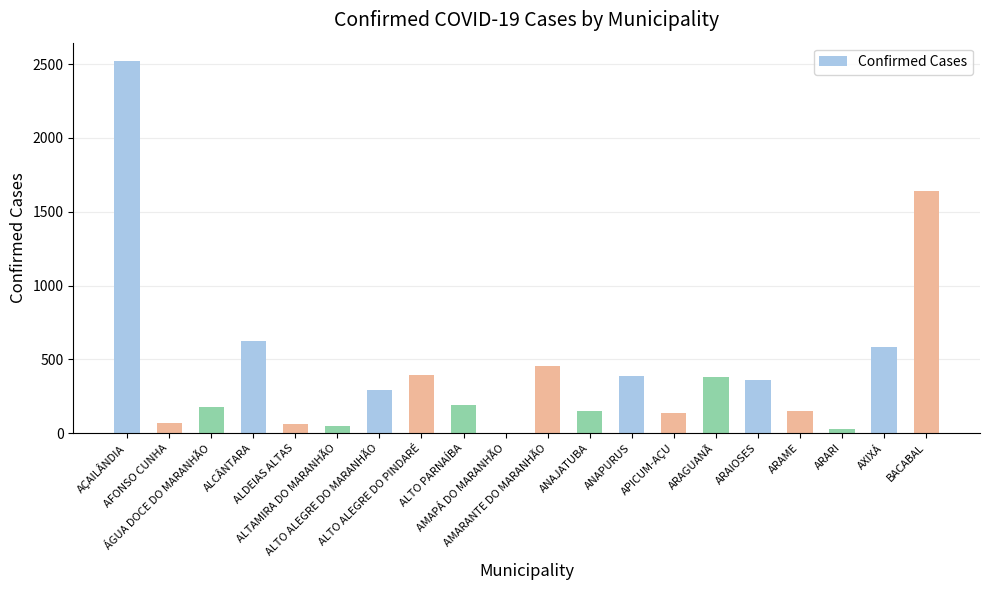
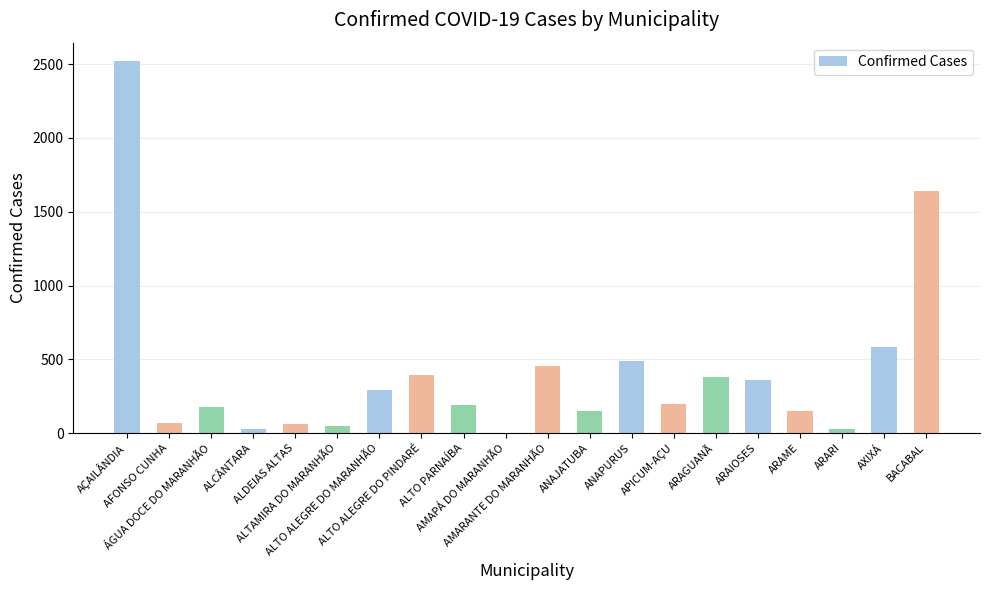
  {
    "AÇAILÂNDIA": 2520,
    "AFONSO CUNHA": 70,
    "ÁGUA DOCE DO MARANHÃO": 180,
-   "ALCÂNTARA": 620,
+   "ALCÂNTARA": 30,
    "ALDEIAS ALTAS": 60,
    "ALTAMIRA DO MARANHÃO": 50,
    "ALTO ALEGRE DO MARANHÃO": 290,
    "ALTO ALEGRE DO PINDARÉ": 390,
    "ALTO PARNAÍBA": 190,
    "AMARANTE DO MARANHÃO": 460,
    "ANAJATUBA": 150,
-   "ANAPURUS": 390,
-   "APICUM-AÇU": 140,
+   "ANAPURUS": 490,
+   "APICUM-AÇU": 200,
    "ARAGUANÃ": 380,
    "ARAIOSES": 360,
    "ARAME": 150,
    "ARARI": 30,
    "AXIXÁ": 580,
    "BACABAL": 1640
  }
